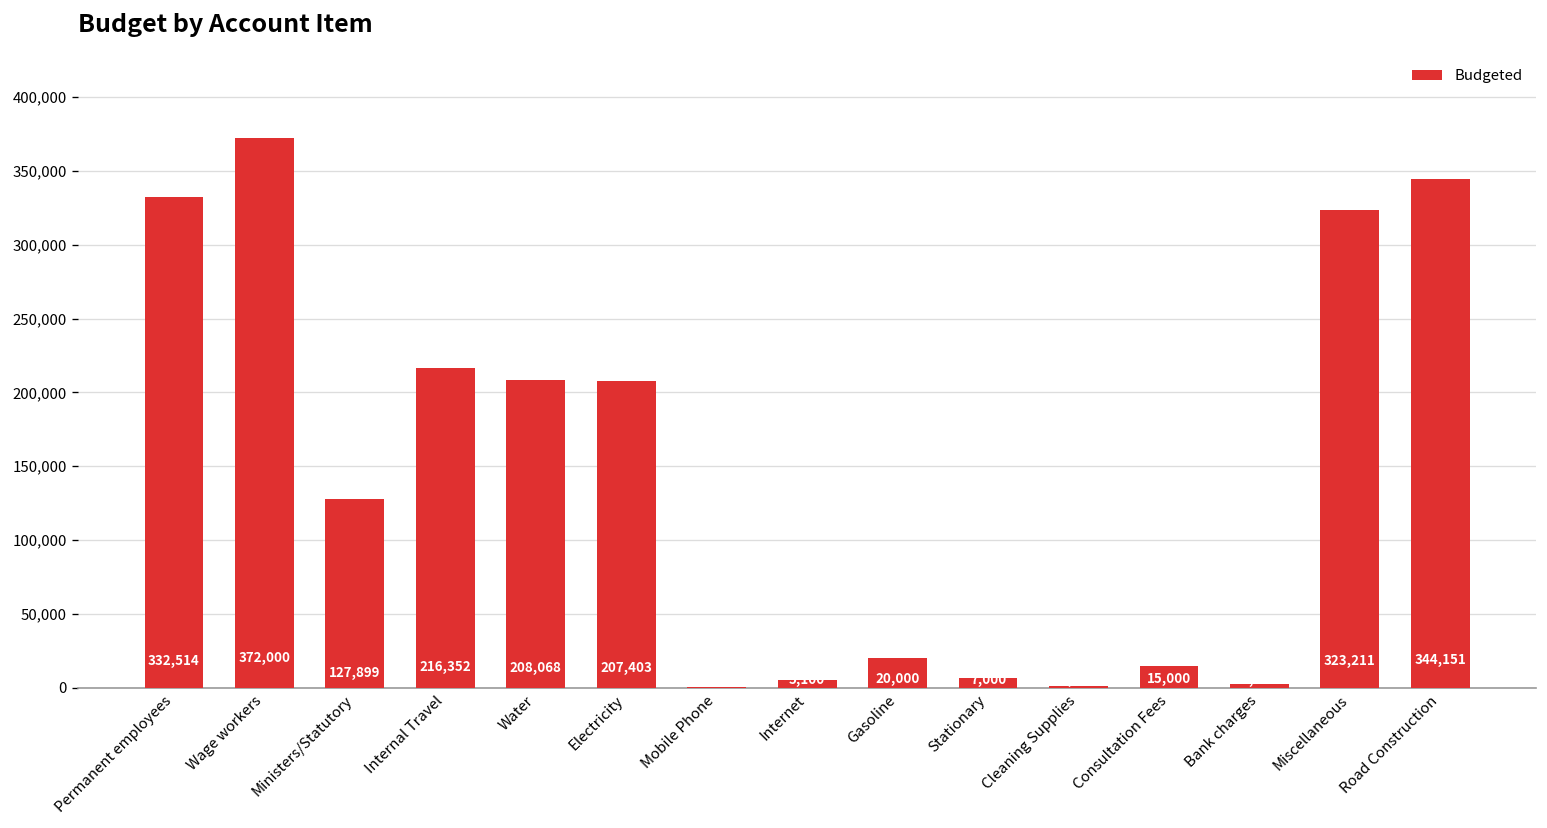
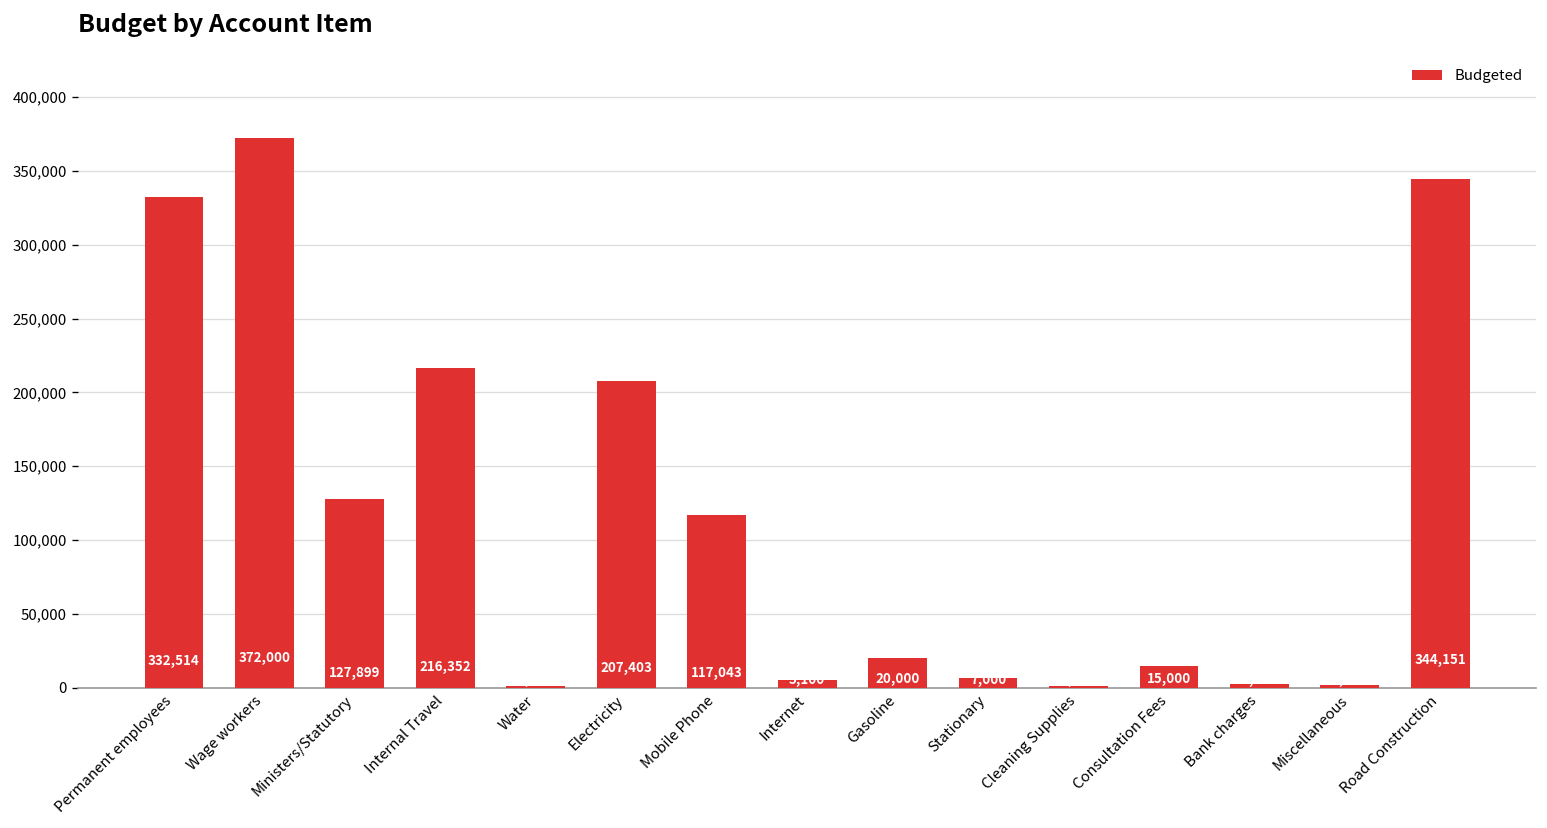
  {
-   "Water": "208,000",
-   "Mobile Phone": "1,000",
+   "Water": "1,000",
+   "Mobile Phone": "117,000",
    "Internet": "5,000",
    "Bank charges": "3,000",
-   "Miscellaneous": "323,000"
+   "Miscellaneous": "2,000"
  }
